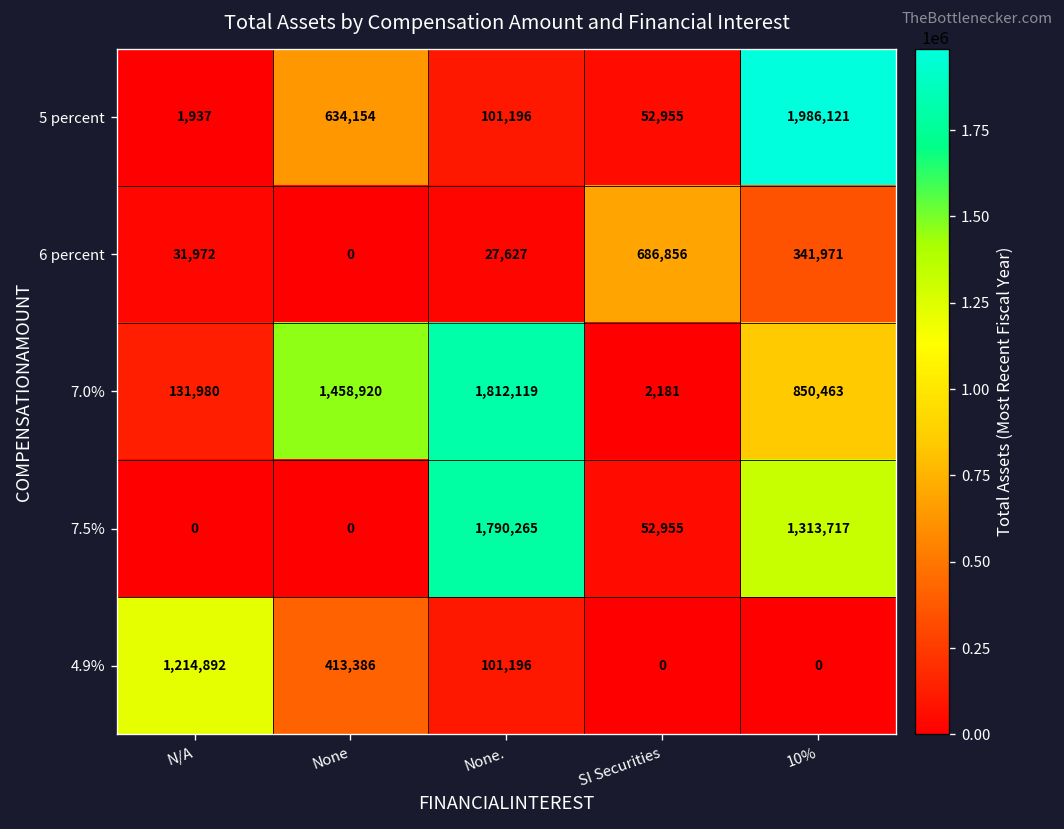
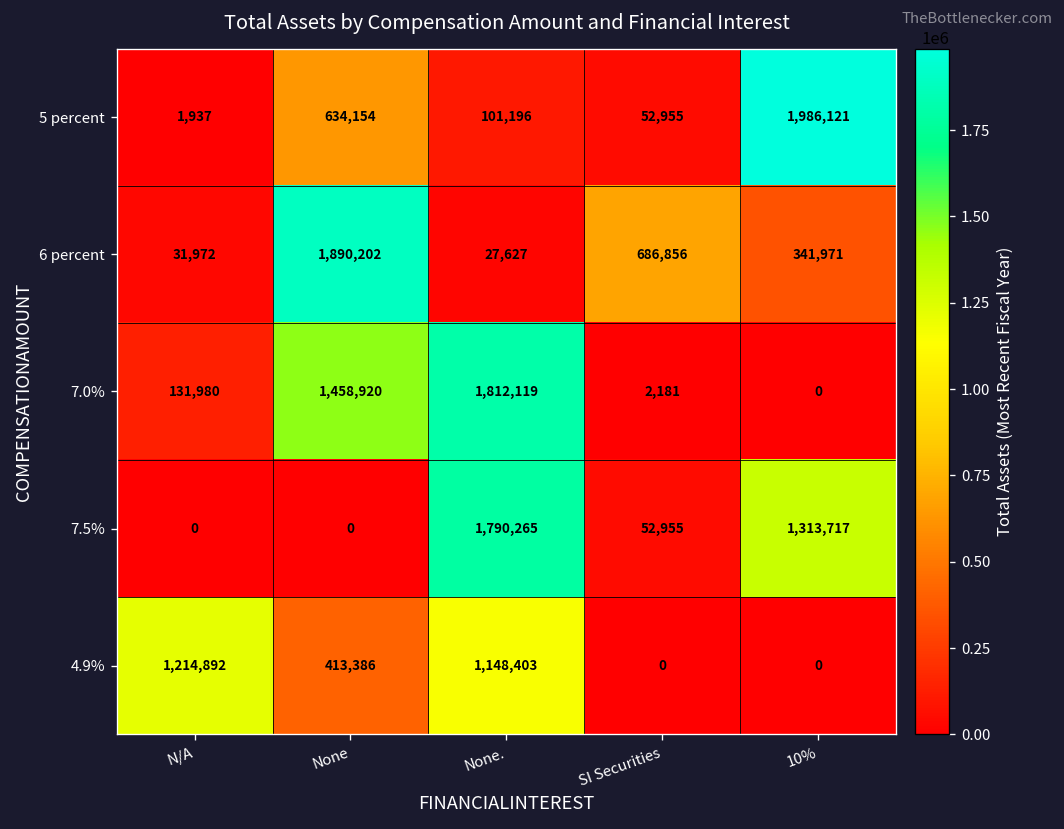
  {
    "5 percent": {
      "N/A": "1,937",
      "None": "634,154",
      "None.": "101,196",
      "SI Securities": "52,955",
      "10%": "1,986,121"
    },
    "6 percent": {
      "N/A": "31,972",
-     "None": "0",
+     "None": "1,890,202",
      "None.": "27,627",
      "SI Securities": "686,856",
      "10%": "341,971"
    },
    "7.0%": {
      "N/A": "131,980",
      "None": "1,458,920",
      "None.": "1,812,119",
      "SI Securities": "2,181",
-     "10%": "850,463"
+     "10%": "0"
    },
    "7.5%": {
      "N/A": "0",
      "None": "0",
      "None.": "1,790,265",
      "SI Securities": "52,955",
      "10%": "1,313,717"
    },
    "4.9%": {
      "N/A": "1,214,892",
      "None": "413,386",
-     "None.": "101,196",
+     "None.": "1,148,403",
      "SI Securities": "0",
      "10%": "0"
    }
  }
